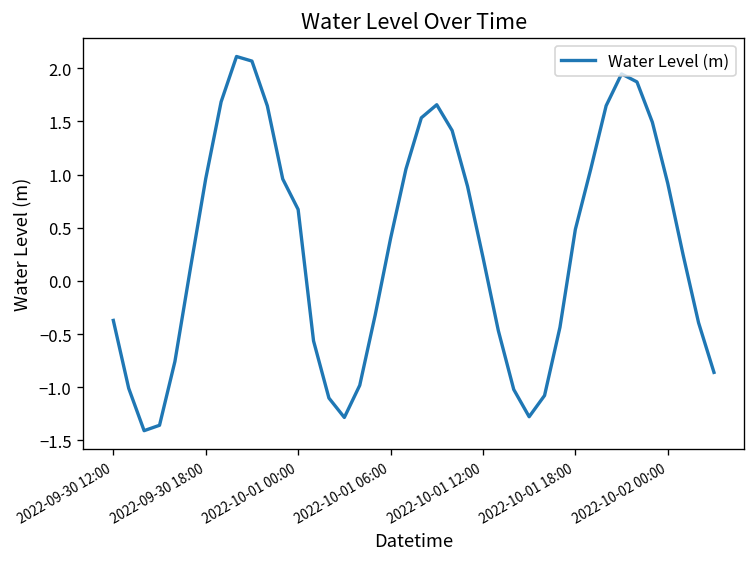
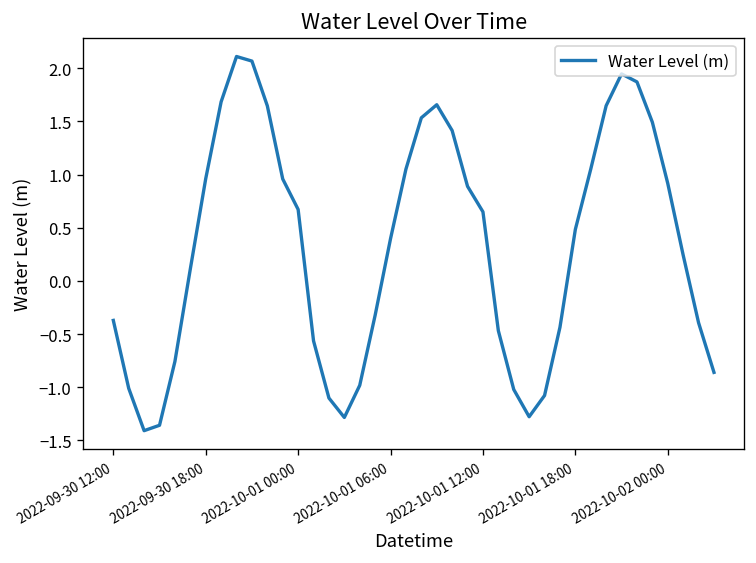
  {
    "2022-09-30 12:00": -0.4,
    "2022-09-30 18:00": 1.0,
    "2022-10-01 00:00": 0.7,
    "2022-10-01 06:00": 0.4,
-   "2022-10-01 12:00": 0.2,
+   "2022-10-01 12:00": 0.6,
    "2022-10-01 18:00": 0.5,
    "2022-10-02 00:00": 0.9
  }
